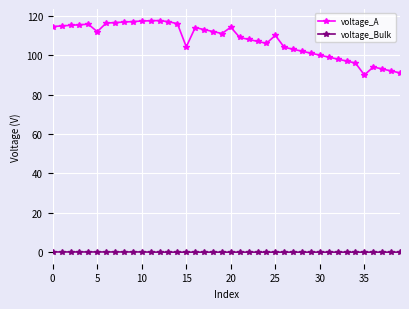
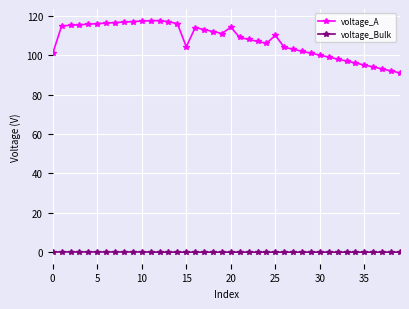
  {
    "voltage_A": {
-     "0": 115,
-     "5": 112,
+     "0": 101,
+     "5": 116,
      "10": 117,
      "15": 104,
      "20": 114,
      "25": 110,
      "30": 100,
-     "35": 90
+     "35": 95
    },
    "voltage_Bulk": {
      "0": 0,
      "5": 0,
      "10": 0,
      "15": 0,
      "20": 0,
      "25": 0,
      "30": 0,
      "35": 0
    }
  }
